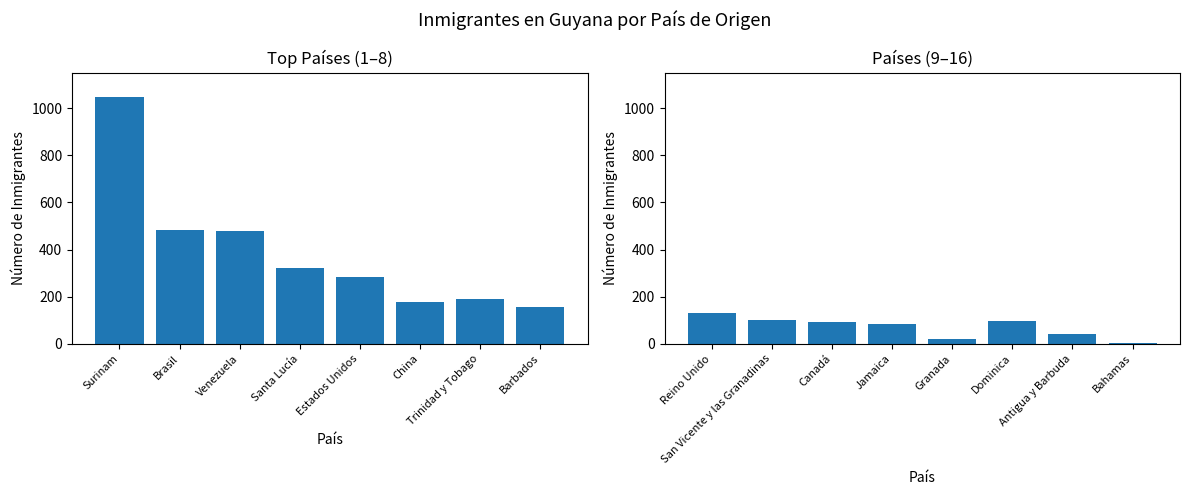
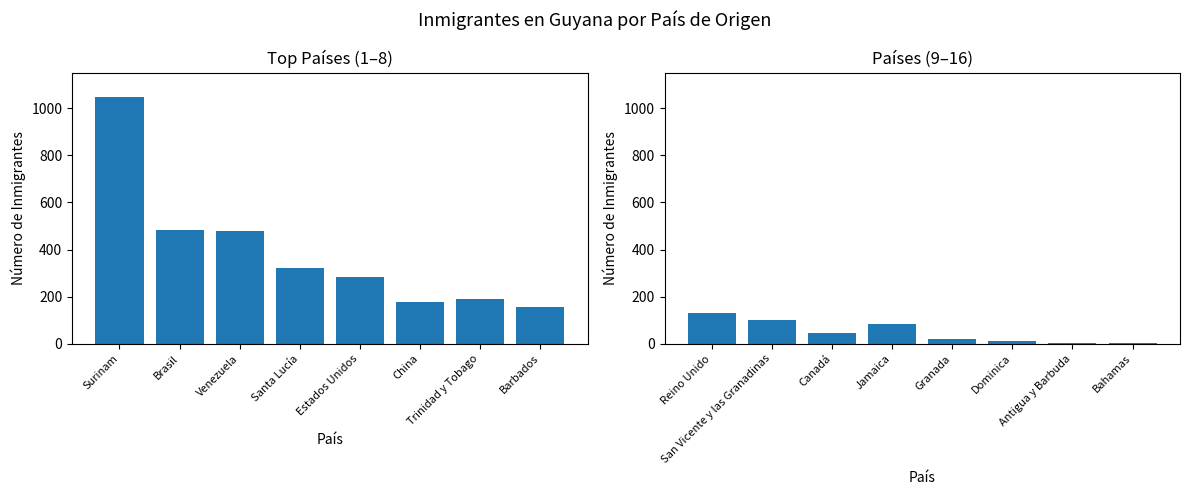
  {
    "Top Países (1–8)": {
      "Surinam": 1050,
      "Brasil": 490,
      "Venezuela": 480,
      "Santa Lucía": 320,
      "Estados Unidos": 290,
      "China": 180,
      "Trinidad y Tobago": 190,
      "Barbados": 160
    },
    "Países (9–16)": {
      "Reino Unido": 130,
      "San Vicente y las Granadinas": 100,
-     "Canadá": 90,
+     "Canadá": 50,
      "Jamaica": 80,
      "Granada": 20,
-     "Dominica": 100,
-     "Antigua y Barbuda": 40
+     "Dominica": 10,
+     "Antigua y Barbuda": 10
    }
  }
